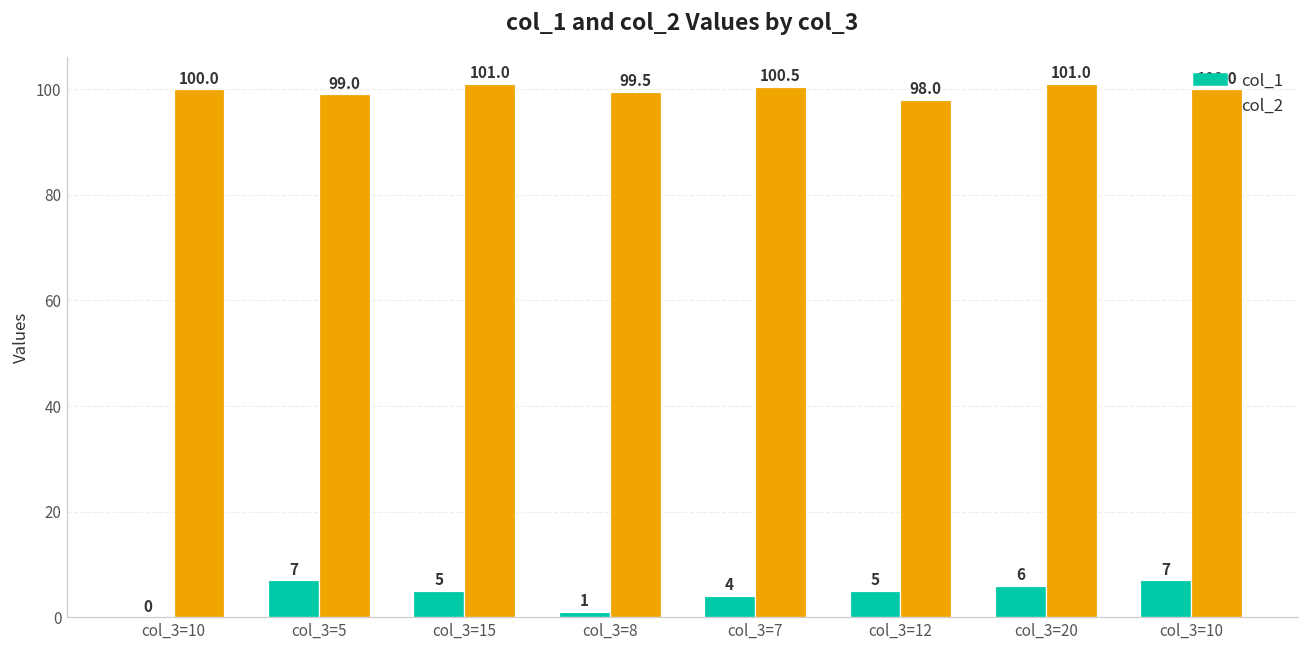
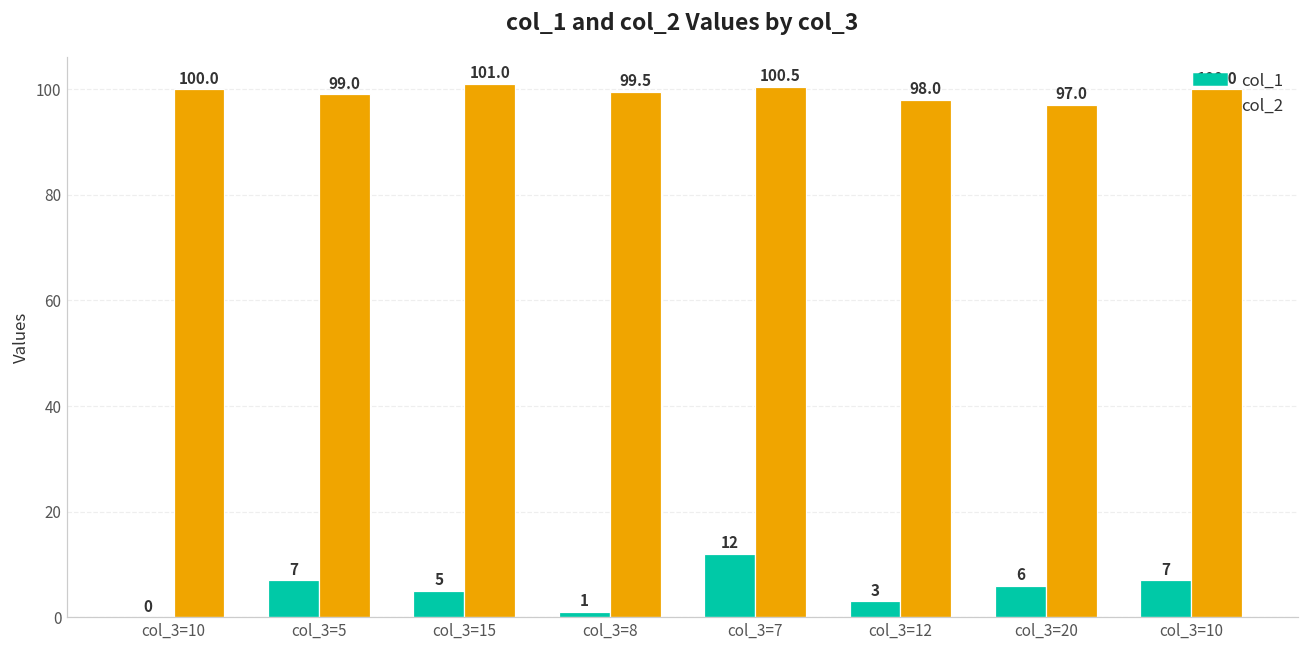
  {
    "col_1": {
      "col_3=5": 7,
      "col_3=15": 5,
      "col_3=8": 1,
-     "col_3=7": 4,
-     "col_3=12": 5,
+     "col_3=7": 12,
+     "col_3=12": 3,
      "col_3=20": 6
    },
    "col_2": {
      "col_3=5": 99.0,
      "col_3=15": 101.0,
      "col_3=8": 99.5,
      "col_3=7": 100.5,
      "col_3=12": 98.0,
-     "col_3=20": 101.0
+     "col_3=20": 97.0
    }
  }
